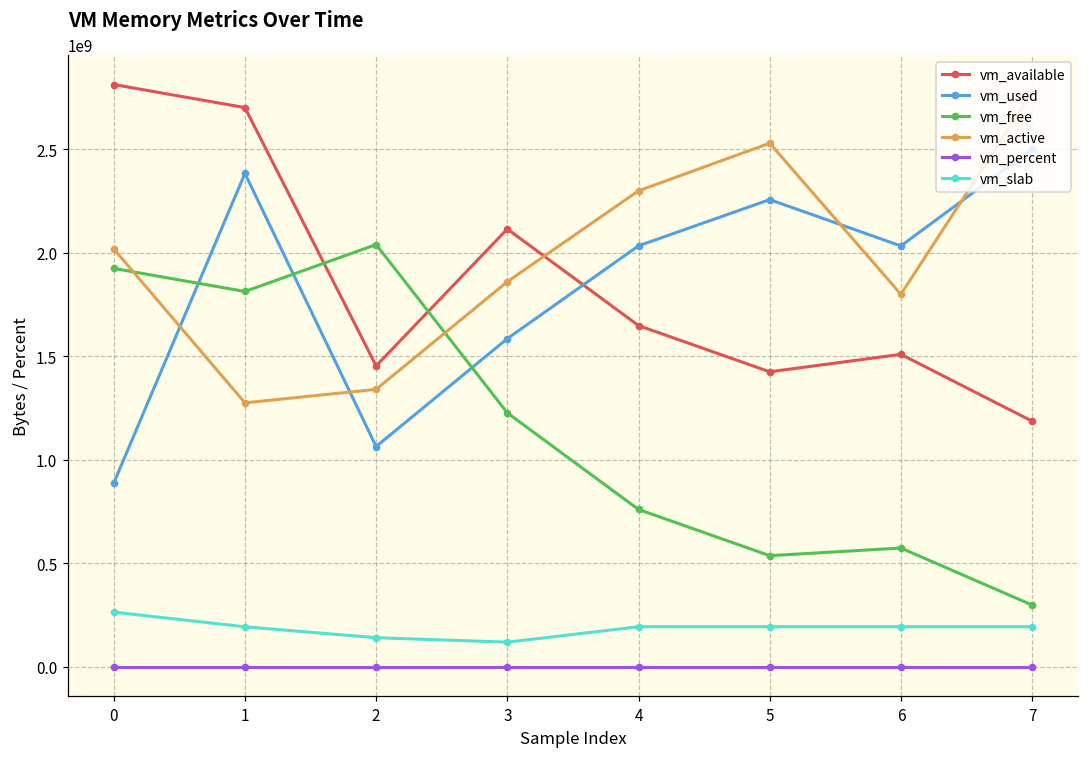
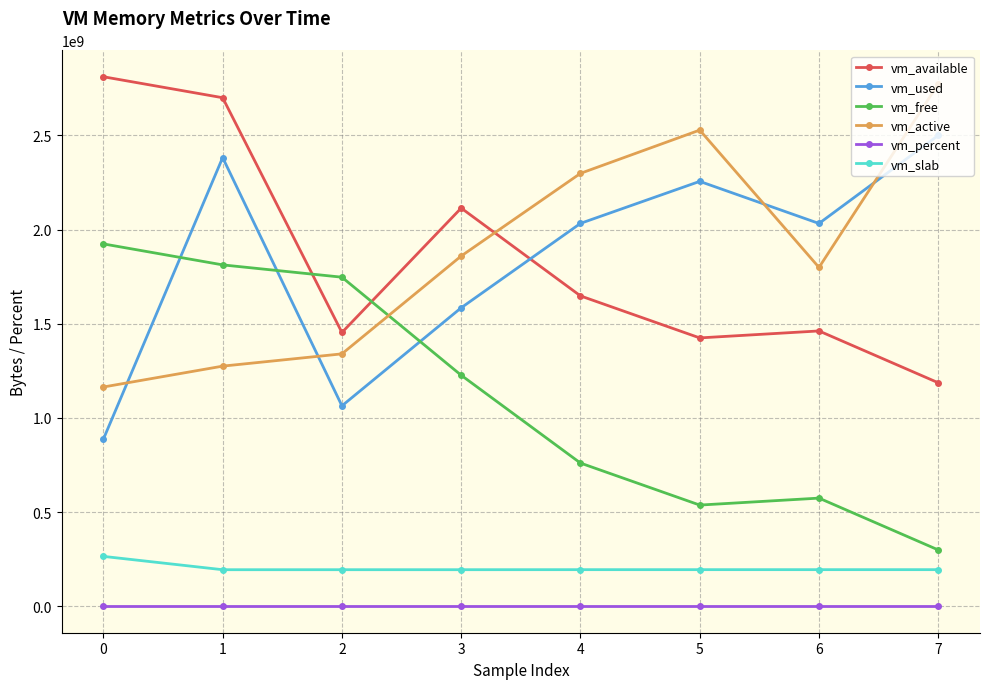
  {
    "vm_available": {
      "0": 2810000000,
      "1": 2700000000,
      "2": 1450000000,
      "3": 2110000000,
      "4": 1650000000,
      "5": 1430000000,
-     "6": 1510000000,
+     "6": 1460000000,
      "7": 1190000000
    },
    "vm_used": {
      "0": 890000000,
      "1": 2380000000,
      "2": 1060000000,
      "3": 1590000000,
      "4": 2030000000,
      "5": 2260000000,
      "6": 2030000000
    },
    "vm_free": {
      "0": 1920000000,
      "1": 1810000000,
-     "2": 2040000000,
+     "2": 1750000000,
      "3": 1230000000,
      "4": 760000000,
      "5": 540000000,
      "6": 570000000,
      "7": 300000000
    },
    "vm_active": {
-     "0": 2020000000,
+     "0": 1160000000,
      "1": 1280000000,
      "2": 1340000000,
      "3": 1860000000,
      "4": 2300000000,
      "5": 2530000000,
      "6": 1800000000
    },
    "vm_percent": {
      "0": 0,
      "1": 0,
      "2": 0,
      "3": 0,
      "4": 0,
      "5": 0,
      "6": 0,
      "7": 0
    },
    "vm_slab": {
      "0": 260000000,
      "1": 190000000,
-     "2": 140000000,
-     "3": 120000000,
+     "2": 190000000,
+     "3": 190000000,
      "4": 190000000,
      "5": 190000000,
      "6": 190000000,
      "7": 190000000
    }
  }
